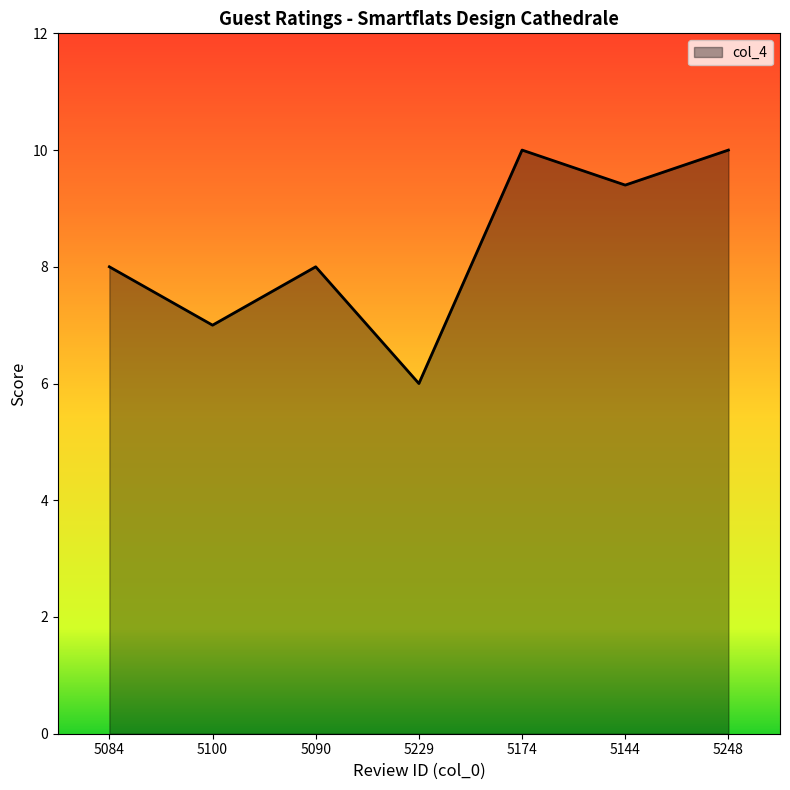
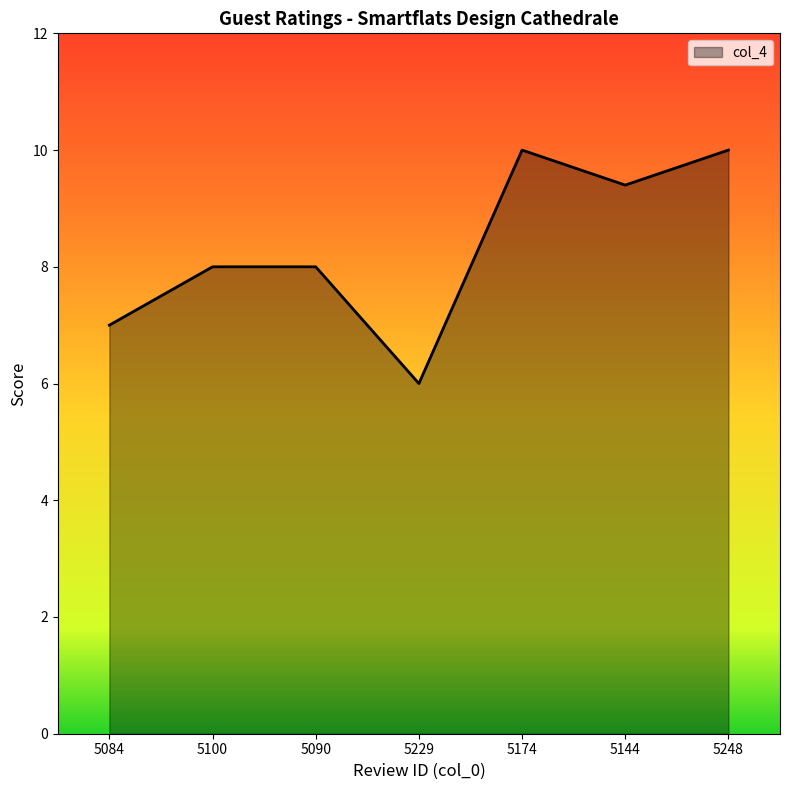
  {
-   "5084": 8,
-   "5100": 7,
+   "5084": 7,
+   "5100": 8,
    "5090": 8,
    "5229": 6,
    "5174": 10,
    "5144": 9.4,
    "5248": 10
  }
